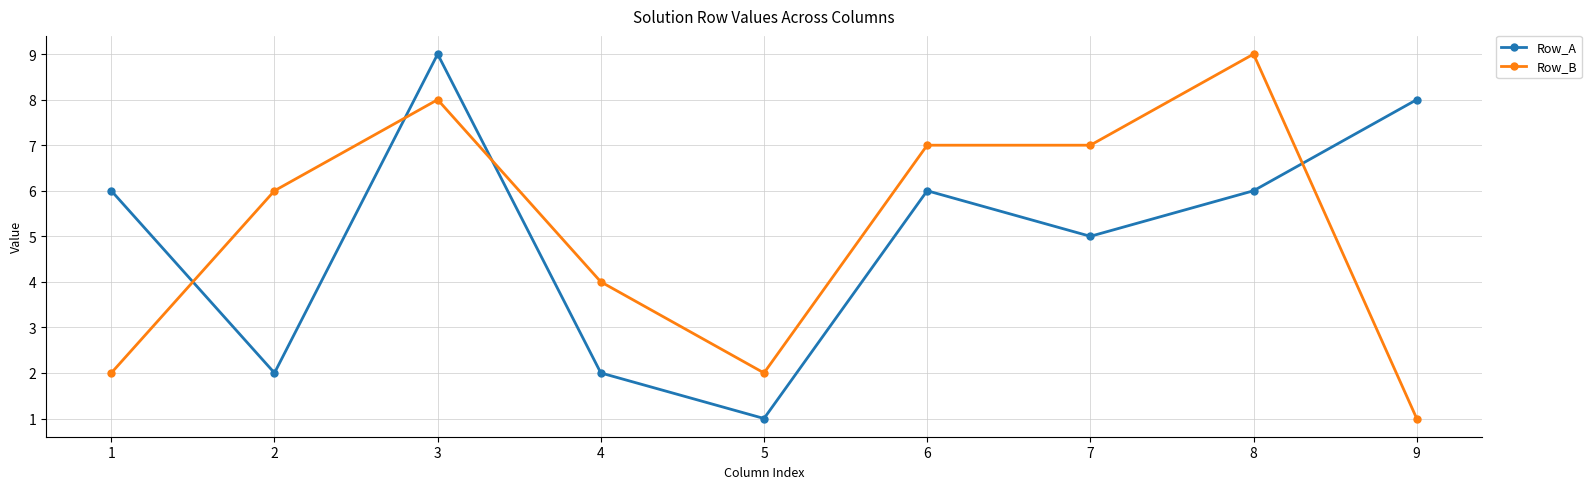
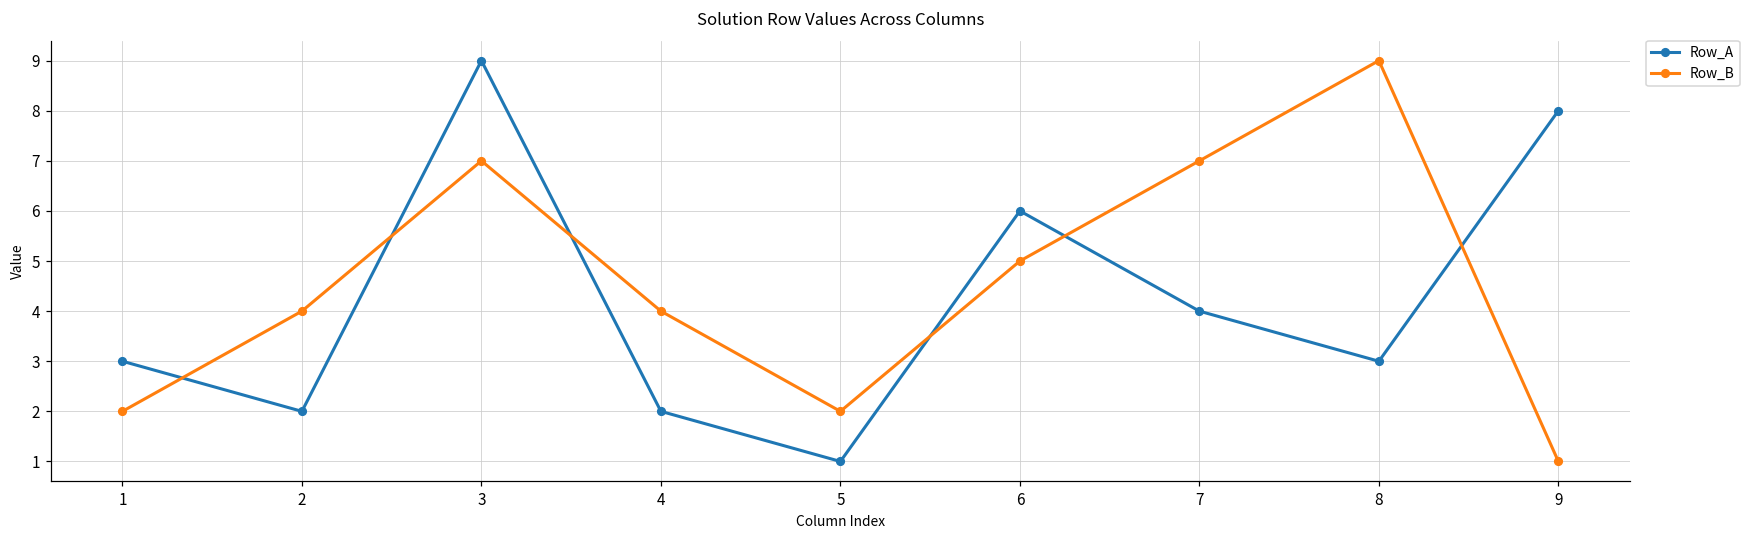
  {
    "Row_A": {
-     "1": 6,
+     "1": 3,
      "2": 2,
      "3": 9,
      "4": 2,
      "5": 1,
      "6": 6,
-     "7": 5,
-     "8": 6,
+     "7": 4,
+     "8": 3,
      "9": 8
    },
    "Row_B": {
      "1": 2,
-     "2": 6,
-     "3": 8,
+     "2": 4,
+     "3": 7,
      "4": 4,
      "5": 2,
-     "6": 7,
+     "6": 5,
      "7": 7,
      "8": 9,
      "9": 1
    }
  }
